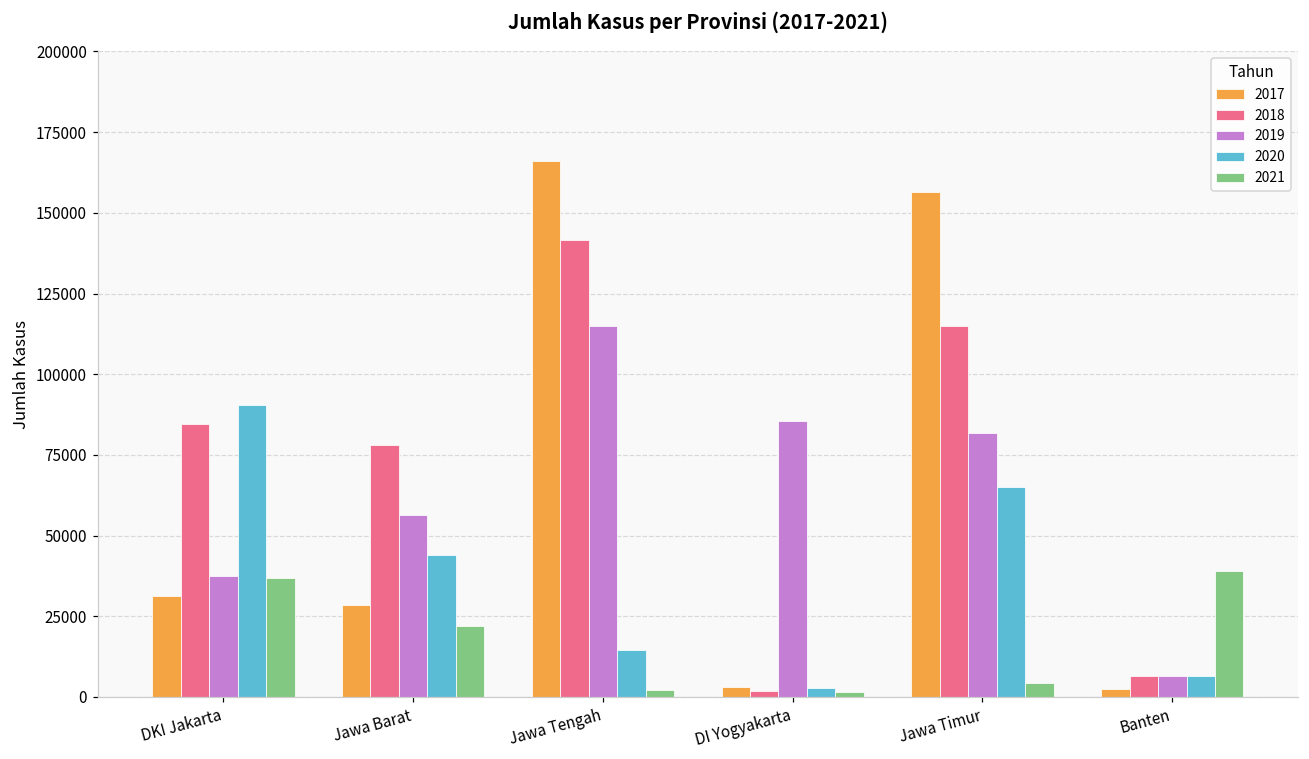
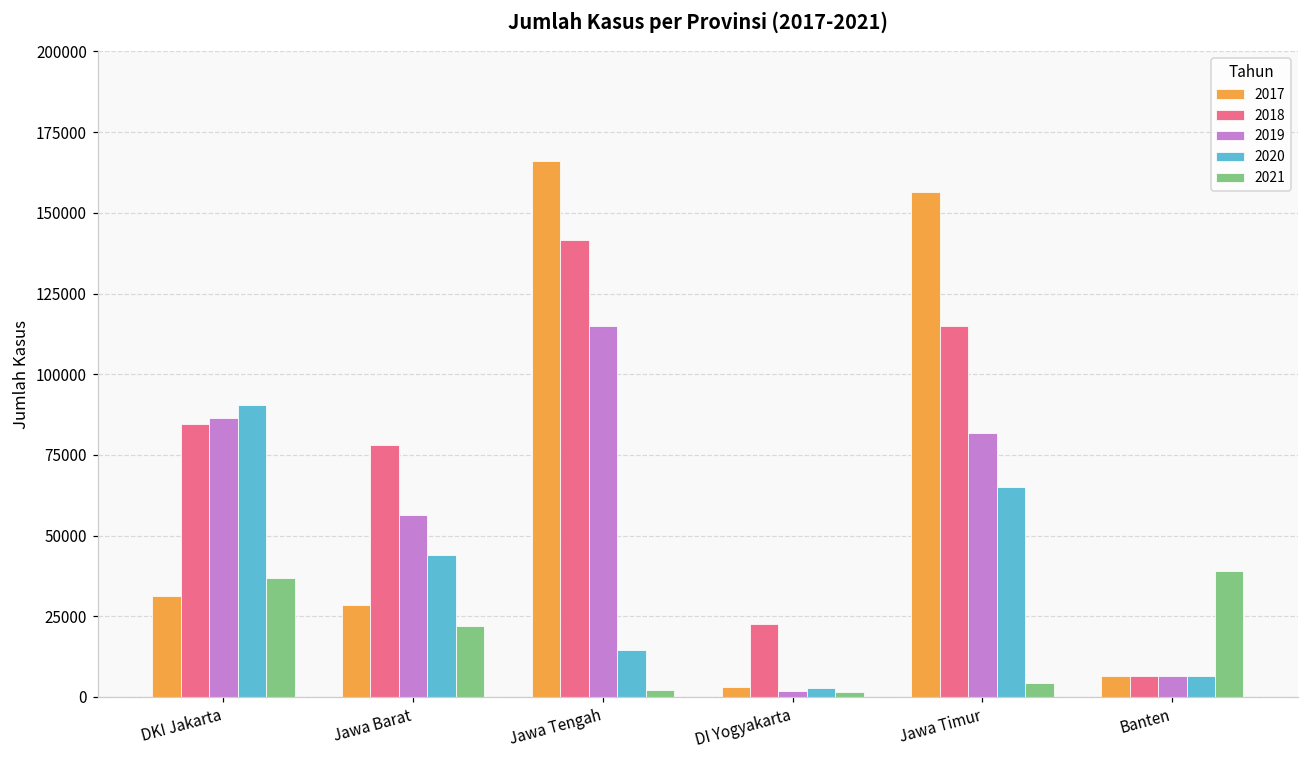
  {
    "2017": {
      "DKI Jakarta": 31000,
      "Jawa Barat": 29000,
      "Jawa Tengah": 166000,
      "DI Yogyakarta": 3000,
      "Jawa Timur": 157000,
-     "Banten": 2000
+     "Banten": 6000
    },
    "2018": {
      "DKI Jakarta": 85000,
      "Jawa Barat": 78000,
      "Jawa Tengah": 142000,
-     "DI Yogyakarta": 2000,
+     "DI Yogyakarta": 23000,
      "Jawa Timur": 115000,
      "Banten": 6000
    },
    "2019": {
-     "DKI Jakarta": 38000,
+     "DKI Jakarta": 87000,
      "Jawa Barat": 56000,
      "Jawa Tengah": 115000,
-     "DI Yogyakarta": 86000,
+     "DI Yogyakarta": 2000,
      "Jawa Timur": 82000,
      "Banten": 6000
    },
    "2020": {
      "DKI Jakarta": 91000,
      "Jawa Barat": 44000,
      "Jawa Tengah": 15000,
      "DI Yogyakarta": 3000,
      "Jawa Timur": 65000,
      "Banten": 7000
    },
    "2021": {
      "DKI Jakarta": 37000,
      "Jawa Barat": 22000,
      "Jawa Tengah": 2000,
      "DI Yogyakarta": 2000,
      "Jawa Timur": 4000,
      "Banten": 39000
    }
  }
